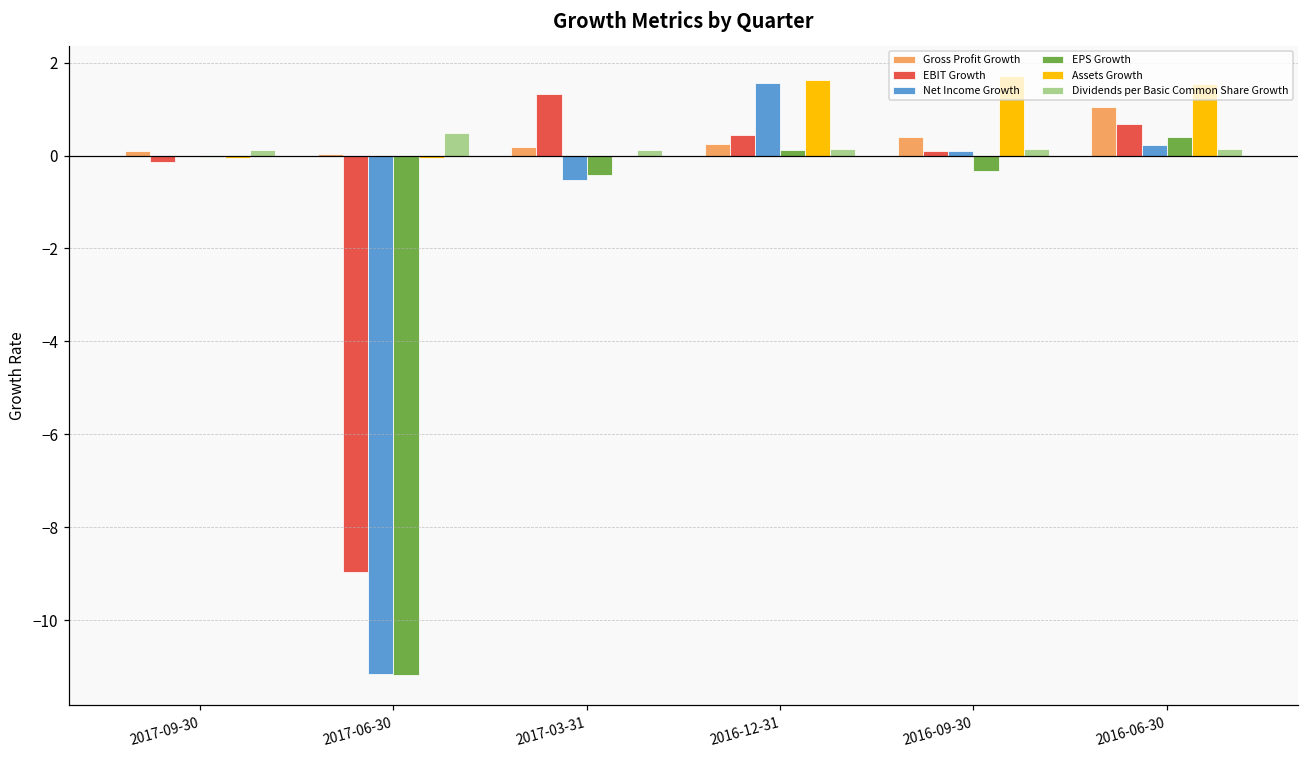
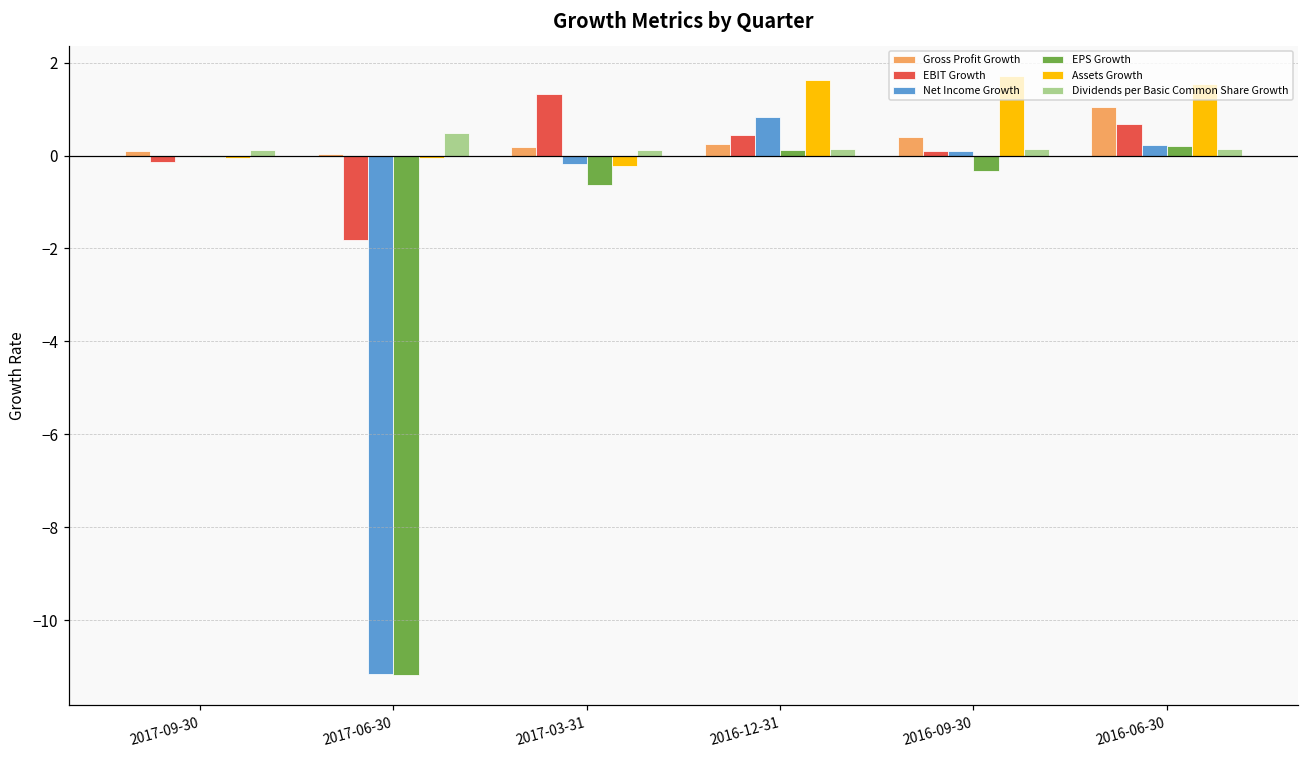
  {
    "Gross Profit Growth": {
      "2017-09-30": 0.1,
      "2017-03-31": 0.2,
      "2016-12-31": 0.2,
      "2016-09-30": 0.4,
      "2016-06-30": 1.1
    },
    "EBIT Growth": {
      "2017-09-30": -0.1,
-     "2017-06-30": -9.0,
+     "2017-06-30": -1.8,
      "2017-03-31": 1.3,
      "2016-12-31": 0.4,
      "2016-09-30": 0.1,
      "2016-06-30": 0.7
    },
    "Net Income Growth": {
      "2017-06-30": -11.2,
-     "2017-03-31": -0.5,
-     "2016-12-31": 1.6,
+     "2017-03-31": -0.2,
+     "2016-12-31": 0.8,
      "2016-09-30": 0.1,
      "2016-06-30": 0.2
    },
    "EPS Growth": {
      "2017-06-30": -11.2,
-     "2017-03-31": -0.4,
+     "2017-03-31": -0.6,
      "2016-12-31": 0.1,
      "2016-09-30": -0.3,
-     "2016-06-30": 0.4
+     "2016-06-30": 0.2
    },
    "Assets Growth": {
      "2017-09-30": -0.1,
-     "2017-03-31": 0.0,
+     "2017-03-31": -0.2,
      "2016-12-31": 1.6
    },
    "Dividends per Basic Common Share Growth": {
      "2017-09-30": 0.1,
      "2017-06-30": 0.5,
      "2017-03-31": 0.1,
      "2016-12-31": 0.1,
      "2016-09-30": 0.1,
      "2016-06-30": 0.1
    }
  }
